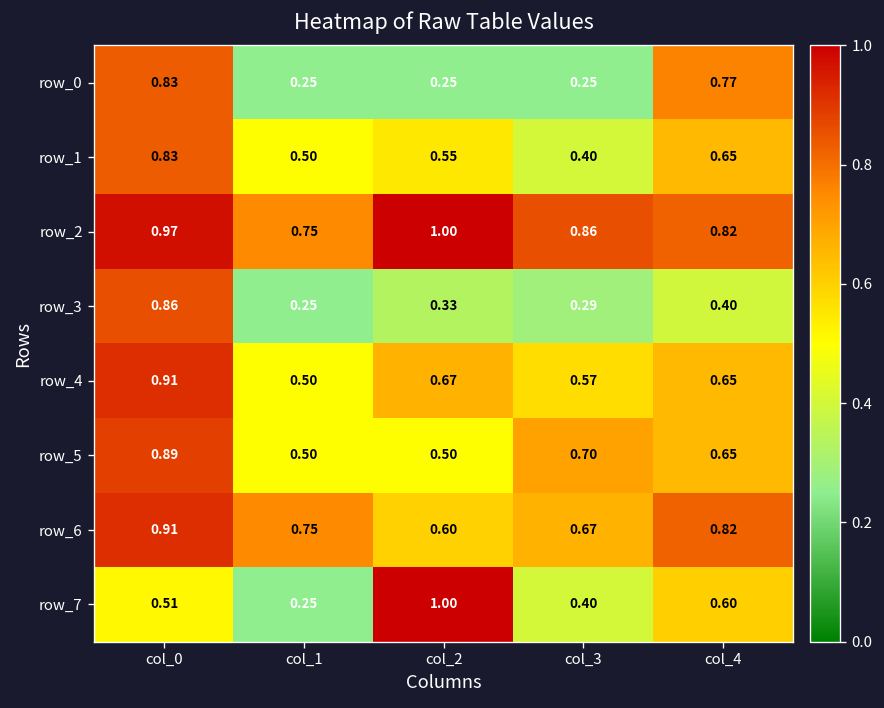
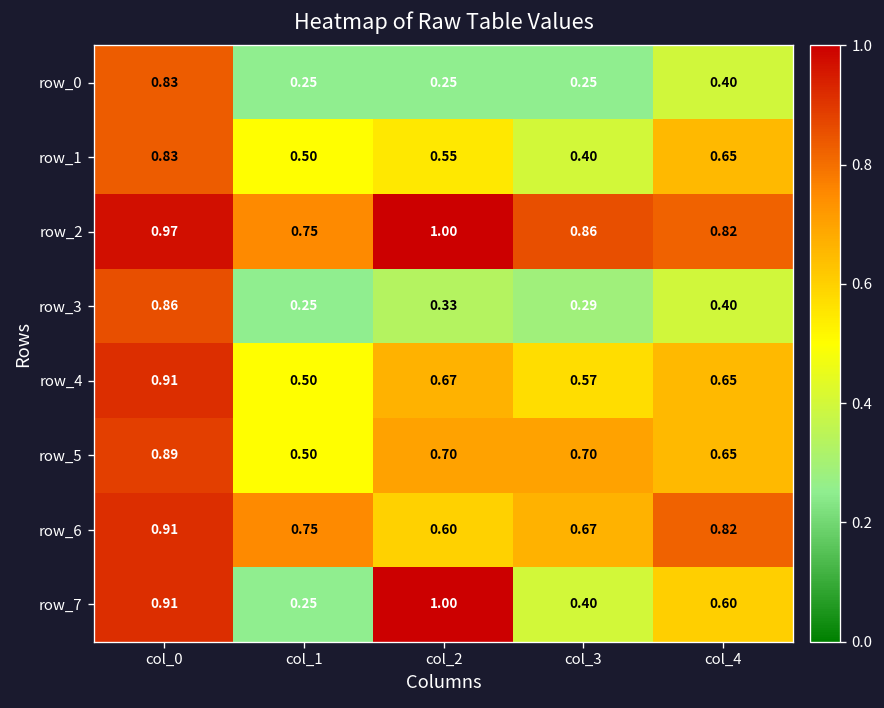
  {
    "row_0": {
      "col_0": 0.83,
      "col_1": 0.25,
      "col_2": 0.25,
      "col_3": 0.25,
-     "col_4": 0.77
+     "col_4": 0.40
    },
    "row_1": {
      "col_0": 0.83,
      "col_1": 0.50,
      "col_2": 0.55,
      "col_3": 0.40,
      "col_4": 0.65
    },
    "row_2": {
      "col_0": 0.97,
      "col_1": 0.75,
      "col_2": 1.00,
      "col_3": 0.86,
      "col_4": 0.82
    },
    "row_3": {
      "col_0": 0.86,
      "col_1": 0.25,
      "col_2": 0.33,
      "col_3": 0.29,
      "col_4": 0.40
    },
    "row_4": {
      "col_0": 0.91,
      "col_1": 0.50,
      "col_2": 0.67,
      "col_3": 0.57,
      "col_4": 0.65
    },
    "row_5": {
      "col_0": 0.89,
      "col_1": 0.50,
-     "col_2": 0.50,
+     "col_2": 0.70,
      "col_3": 0.70,
      "col_4": 0.65
    },
    "row_6": {
      "col_0": 0.91,
      "col_1": 0.75,
      "col_2": 0.60,
      "col_3": 0.67,
      "col_4": 0.82
    },
    "row_7": {
-     "col_0": 0.51,
+     "col_0": 0.91,
      "col_1": 0.25,
      "col_2": 1.00,
      "col_3": 0.40,
      "col_4": 0.60
    }
  }
